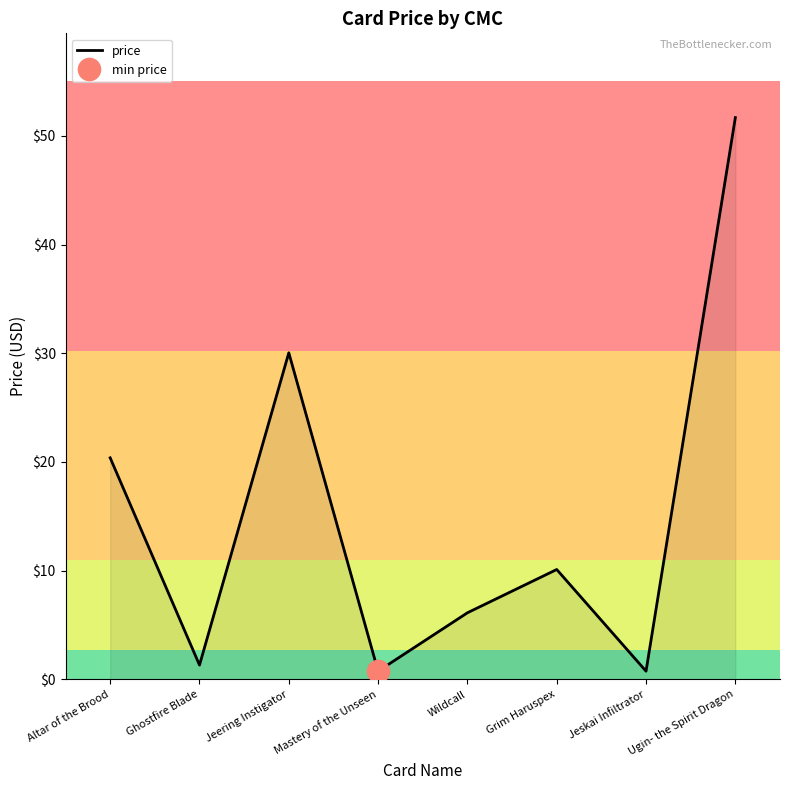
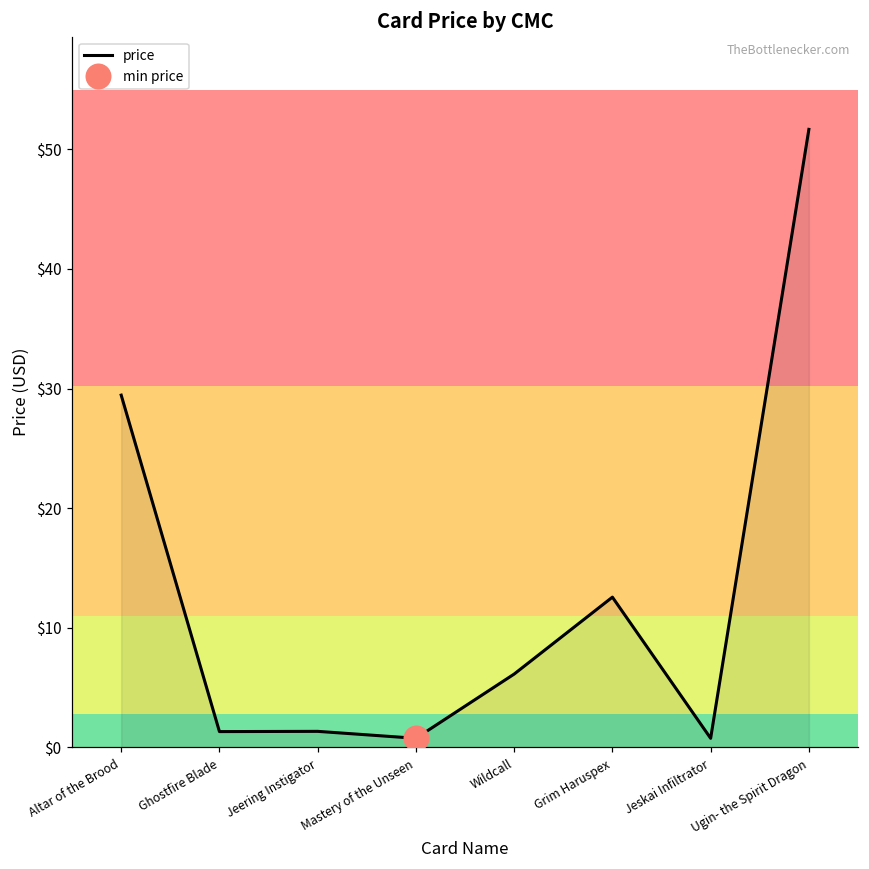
  {
    "price": {
-     "Altar of the Brood": "$20.4",
+     "Altar of the Brood": "$29.5",
      "Ghostfire Blade": "$1.3",
-     "Jeering Instigator": "$30.0",
+     "Jeering Instigator": "$1.3",
      "Wildcall": "$6.1",
-     "Grim Haruspex": "$10.1",
+     "Grim Haruspex": "$12.6",
      "Jeskai Infiltrator": "$0.8",
      "Ugin- the Spirit Dragon": "$51.7"
    }
  }
